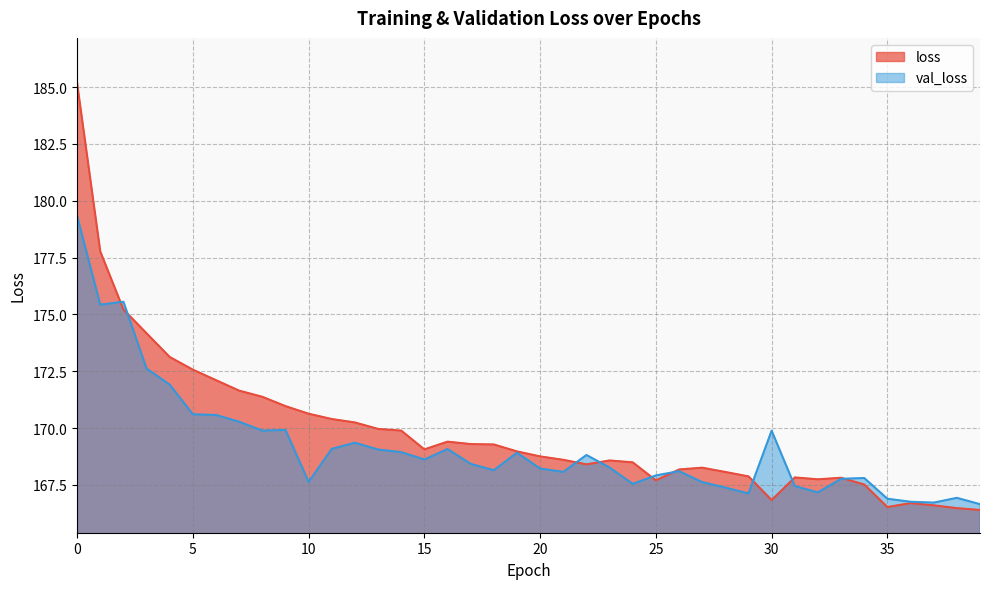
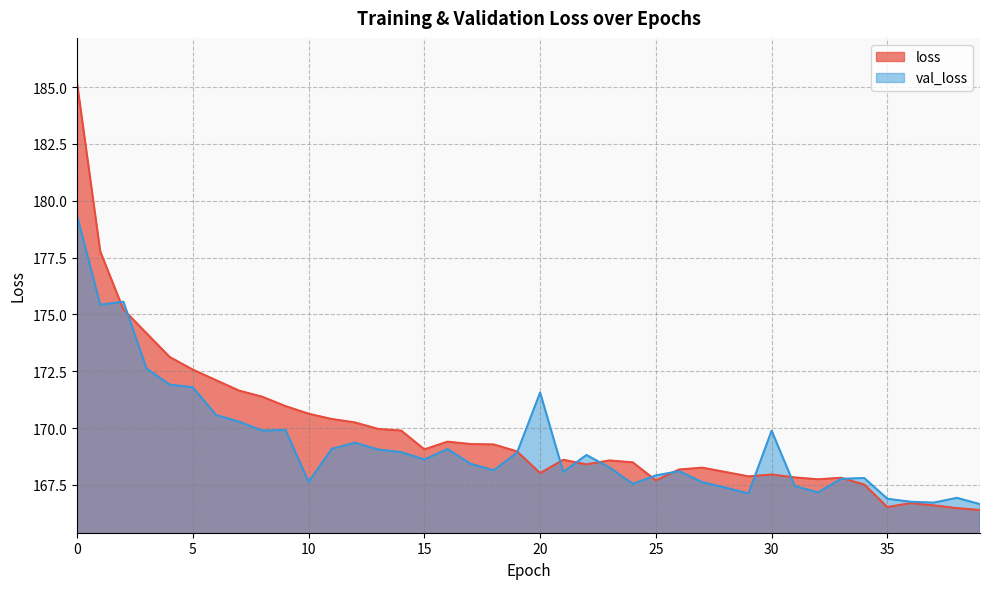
  {
    "loss": {
      "0": 185.2,
      "5": 172.6,
      "10": 170.6,
      "15": 169.1,
-     "20": 168.8,
+     "20": 168.0,
      "25": 167.7,
-     "30": 166.8,
+     "30": 168.0,
      "35": 166.5
    },
    "val_loss": {
      "0": 179.3,
-     "5": 170.6,
+     "5": 171.8,
      "10": 167.6,
      "15": 168.6,
-     "20": 168.2,
+     "20": 171.6,
      "25": 167.9,
      "30": 169.9,
      "35": 166.9
    }
  }
